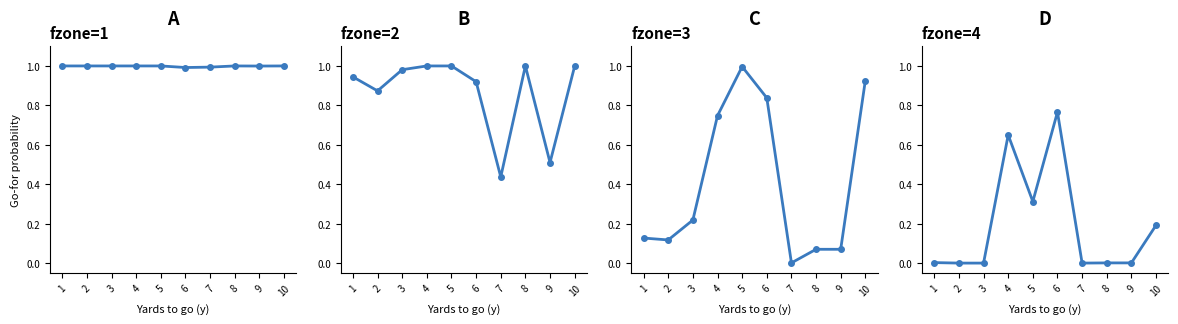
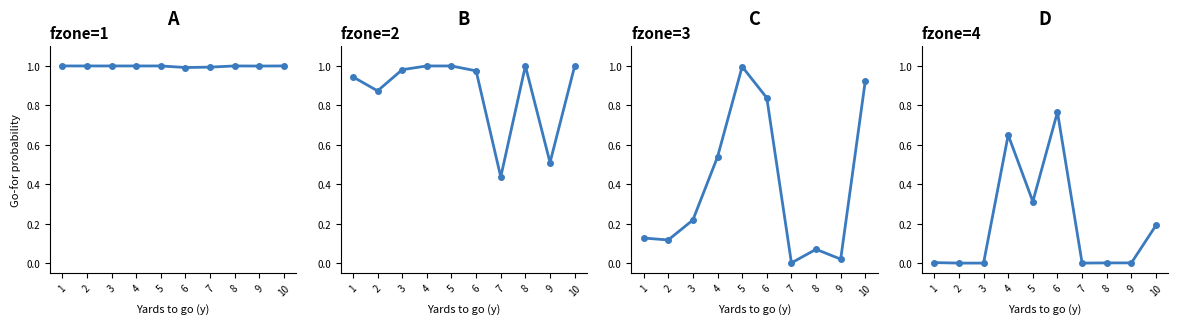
  {
    "fzone=1": {
      "1": 1.00,
      "2": 1.00,
      "3": 1.00,
      "4": 1.00,
      "5": 1.00,
      "6": 0.99,
      "7": 0.99,
      "8": 1.00,
      "9": 1.00,
      "10": 1.00
    },
    "fzone=2": {
      "1": 0.94,
      "2": 0.87,
      "3": 0.98,
      "4": 1.00,
      "5": 1.00,
-     "6": 0.92,
+     "6": 0.98,
      "7": 0.44,
      "8": 1.00,
      "9": 0.51,
      "10": 1.00
    },
    "fzone=3": {
      "1": 0.13,
      "2": 0.12,
      "3": 0.22,
-     "4": 0.75,
+     "4": 0.54,
      "5": 1.00,
      "6": 0.84,
      "7": 0.00,
      "8": 0.07,
-     "9": 0.07,
+     "9": 0.02,
      "10": 0.93
    },
    "fzone=4": {
      "1": 0.00,
      "2": 0.00,
      "3": 0.00,
      "4": 0.65,
      "5": 0.31,
      "6": 0.77,
      "7": 0.00,
      "8": 0.00,
      "9": 0.00,
      "10": 0.19
    }
  }
